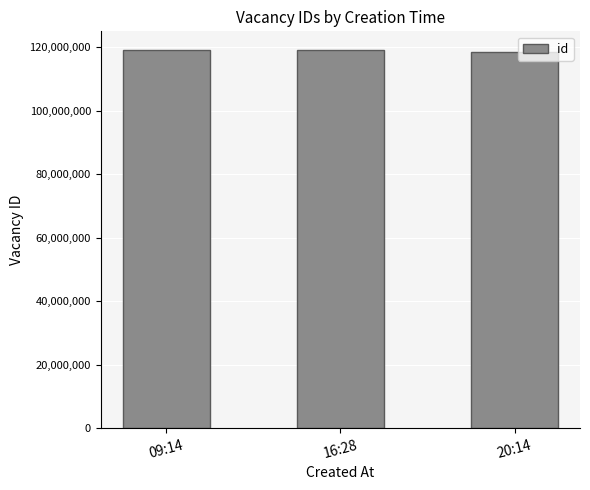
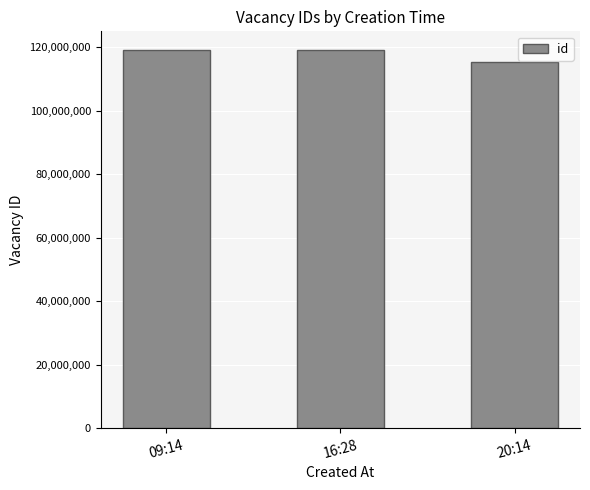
  {
    "09:14": "119,000,000",
    "16:28": "119,000,000",
-   "20:14": "119,000,000"
+   "20:14": "115,000,000"
  }
